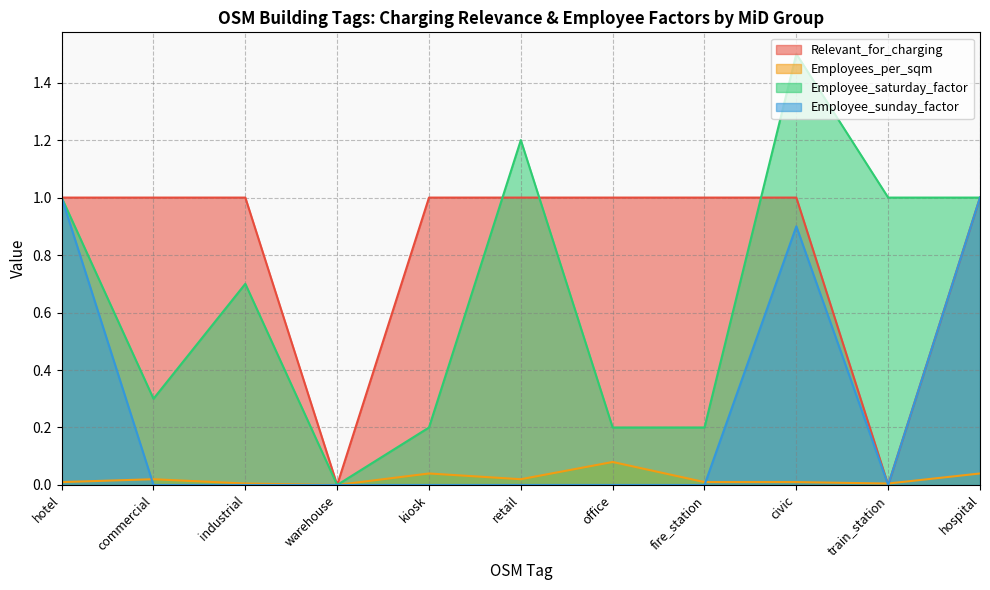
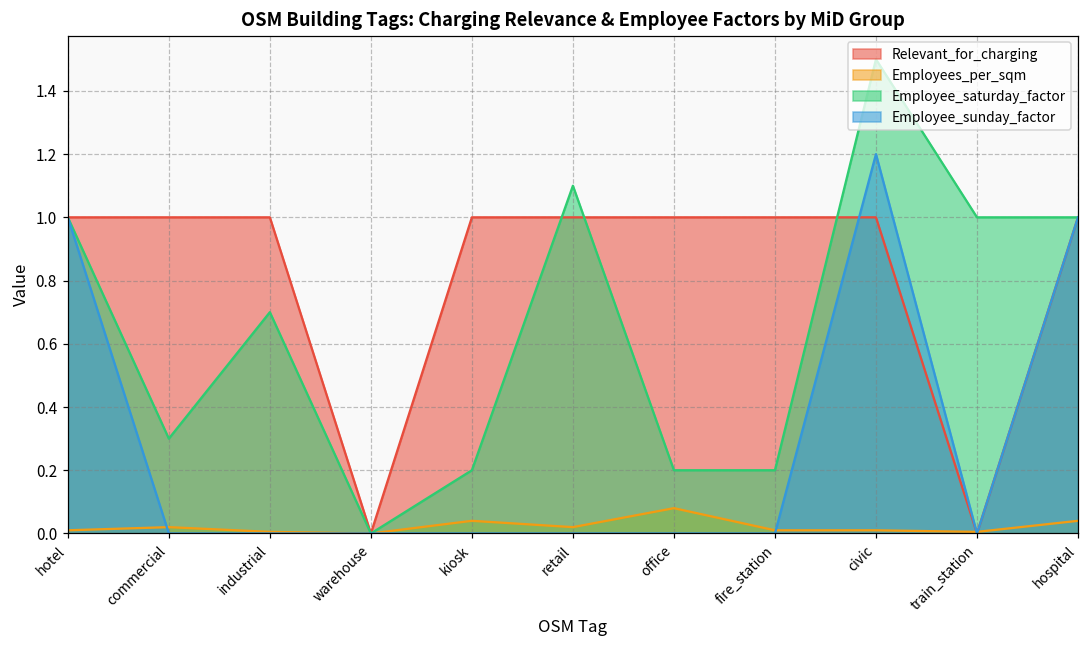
  {
    "Relevant_for_charging": {
      "commercial": 1.0,
      "industrial": 1.0,
      "kiosk": 1.0,
      "retail": 1.0,
      "office": 1.0,
      "fire_station": 1.0,
      "civic": 1.0
    },
    "Employees_per_sqm": {
      "hotel": 0.01,
      "commercial": 0.02,
      "kiosk": 0.04,
      "retail": 0.02,
      "office": 0.08,
      "fire_station": 0.01,
      "civic": 0.01,
      "hospital": 0.04
    },
    "Employee_saturday_factor": {
      "commercial": 0.3,
      "industrial": 0.7,
      "kiosk": 0.2,
-     "retail": 1.2,
+     "retail": 1.1,
      "office": 0.2,
      "fire_station": 0.2,
      "train_station": 1.0
    },
    "Employee_sunday_factor": {
      "commercial": 0.0,
      "kiosk": 0.0,
      "retail": 0.0,
      "office": 0.0,
      "fire_station": 0.0,
-     "civic": 0.9
+     "civic": 1.2
    }
  }
